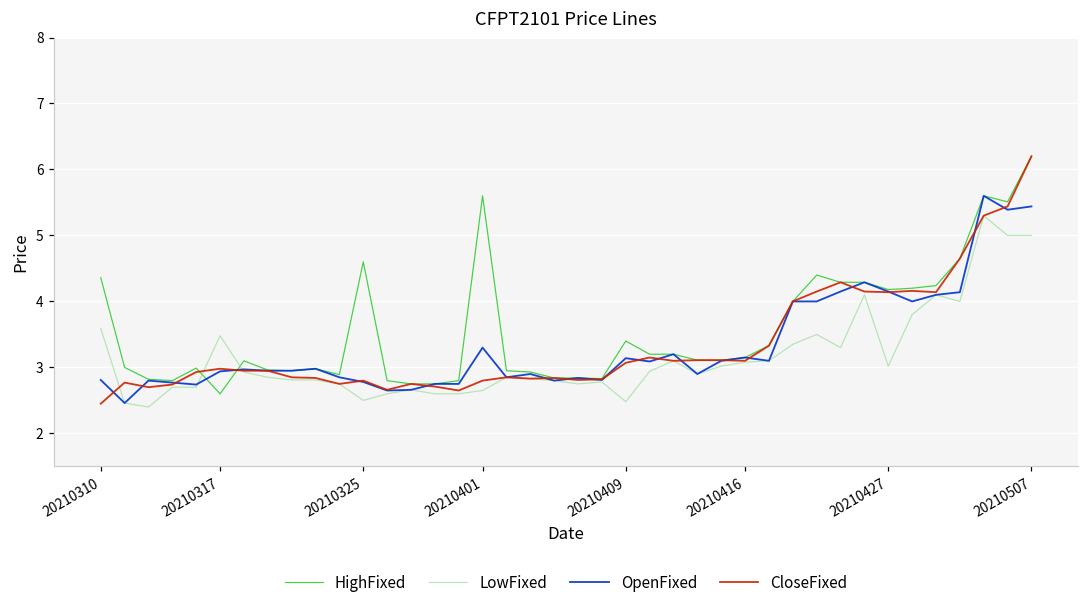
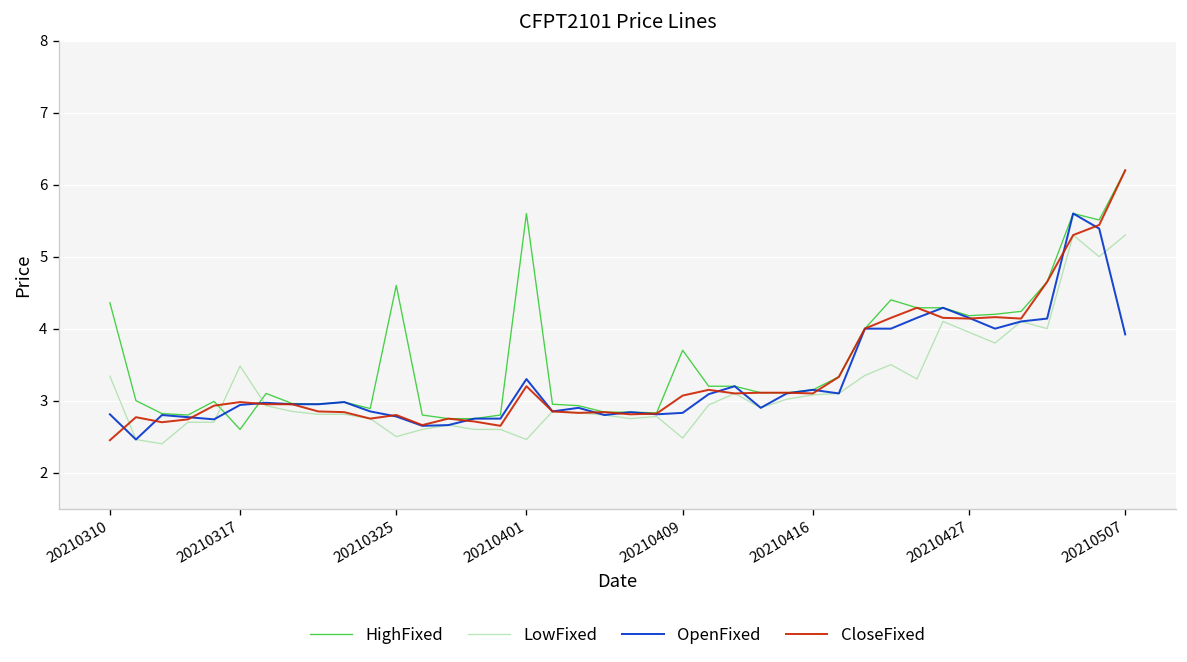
  {
    "HighFixed": {
      "20210310": 4.4,
      "20210317": 2.6,
      "20210325": 4.6,
      "20210401": 5.6,
-     "20210409": 3.4
+     "20210409": 3.7
    },
    "LowFixed": {
-     "20210310": 3.6,
+     "20210310": 3.3,
      "20210317": 3.5,
      "20210325": 2.5,
-     "20210401": 2.7,
+     "20210401": 2.5,
      "20210409": 2.5,
-     "20210427": 3.0,
-     "20210507": 5.0
+     "20210427": 4.0,
+     "20210507": 5.3
    },
    "OpenFixed": {
      "20210310": 2.8,
      "20210401": 3.3,
-     "20210409": 3.1,
-     "20210507": 5.4
+     "20210409": 2.8,
+     "20210507": 3.9
    },
    "CloseFixed": {
      "20210310": 2.5,
-     "20210401": 2.8,
+     "20210401": 3.2,
      "20210409": 3.1
    }
  }
